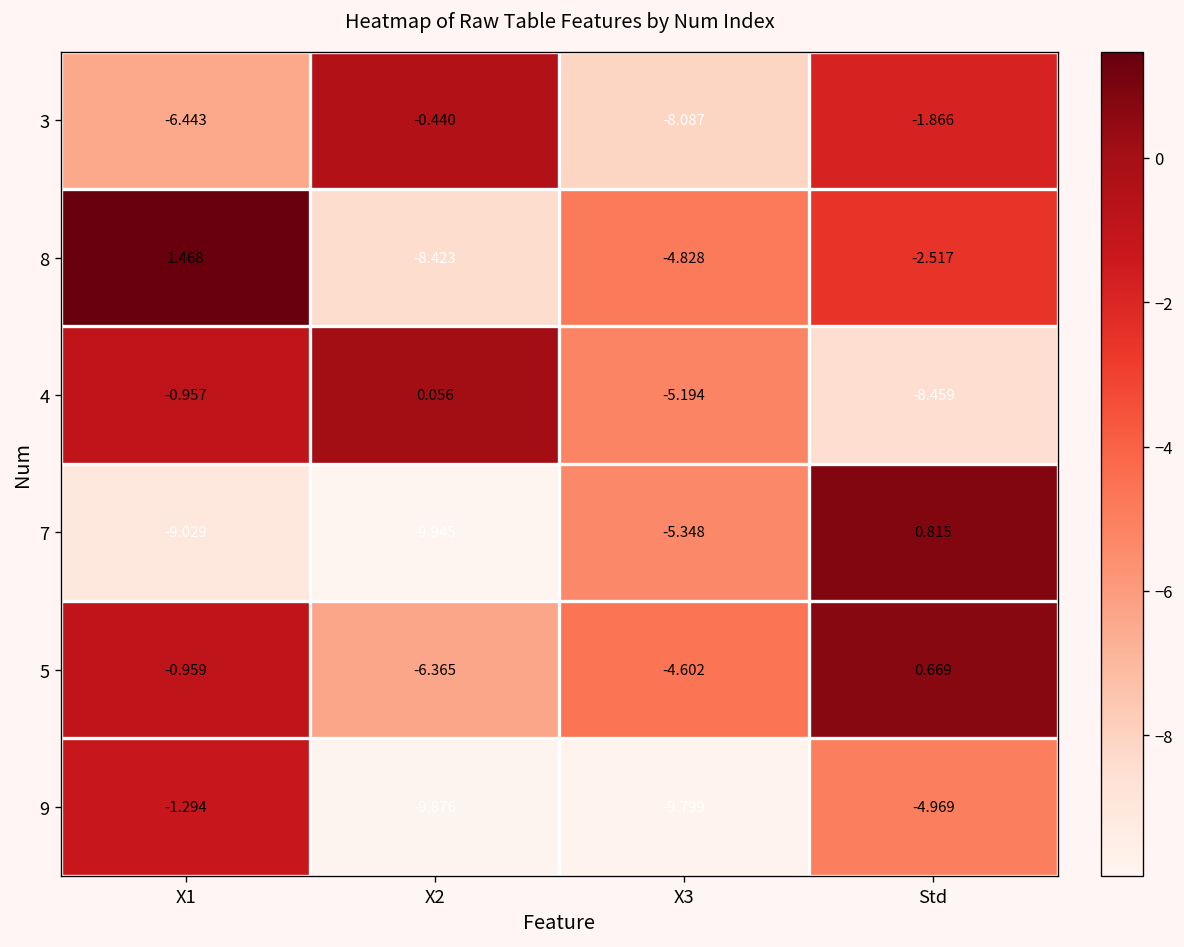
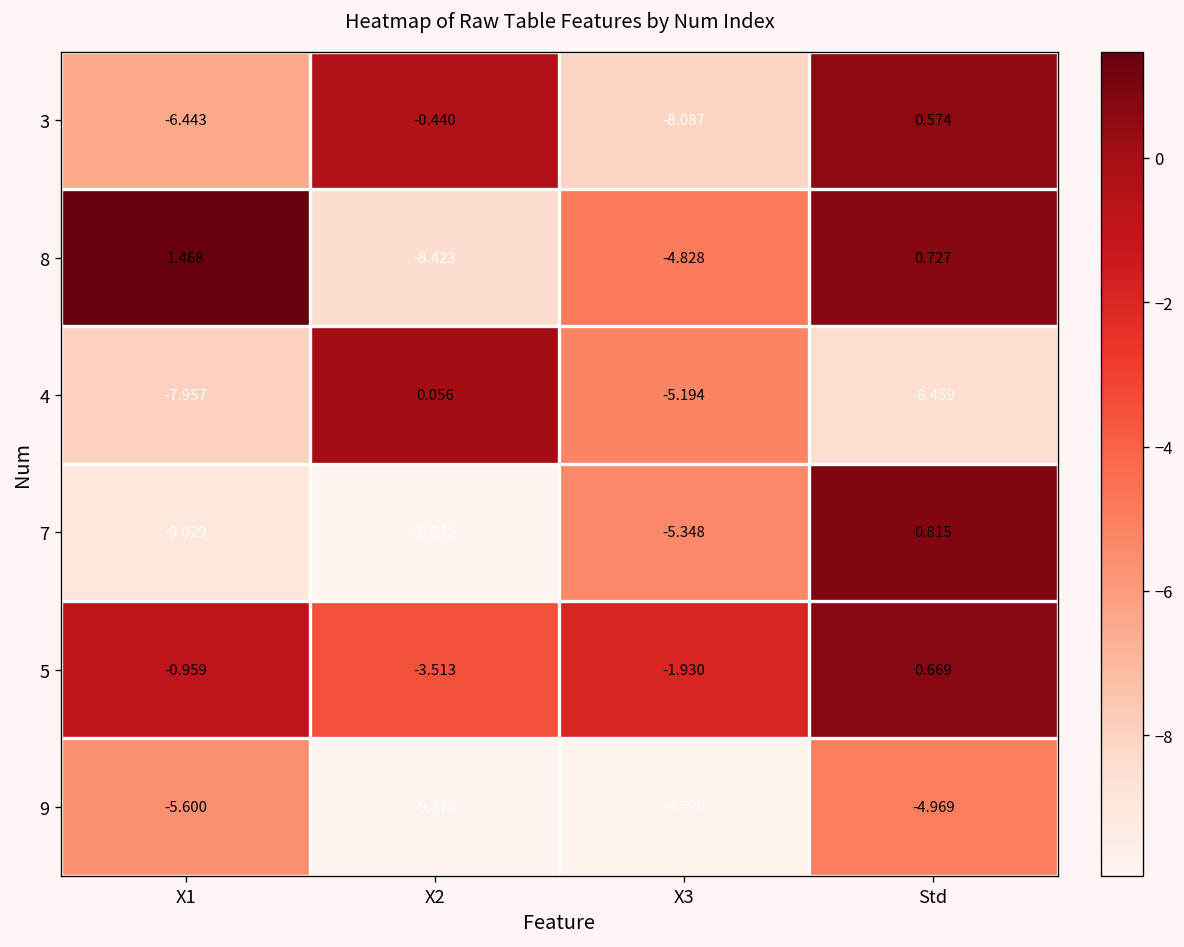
  {
    "3": {
      "X1": -6.443,
      "X2": -0.440,
      "X3": -8.087,
-     "Std": -1.866
+     "Std": 0.574
    },
    "8": {
      "X1": 1.468,
      "X2": -8.423,
      "X3": -4.828,
-     "Std": -2.517
+     "Std": 0.727
    },
    "4": {
-     "X1": -0.957,
+     "X1": -7.957,
      "X2": 0.056,
      "X3": -5.194
    },
    "7": {
      "X3": -5.348,
      "Std": 0.815
    },
    "5": {
      "X1": -0.959,
-     "X2": -6.365,
-     "X3": -4.602,
+     "X2": -3.513,
+     "X3": -1.930,
      "Std": 0.669
    },
    "9": {
-     "X1": -1.294,
+     "X1": -5.600,
      "Std": -4.969
    }
  }
